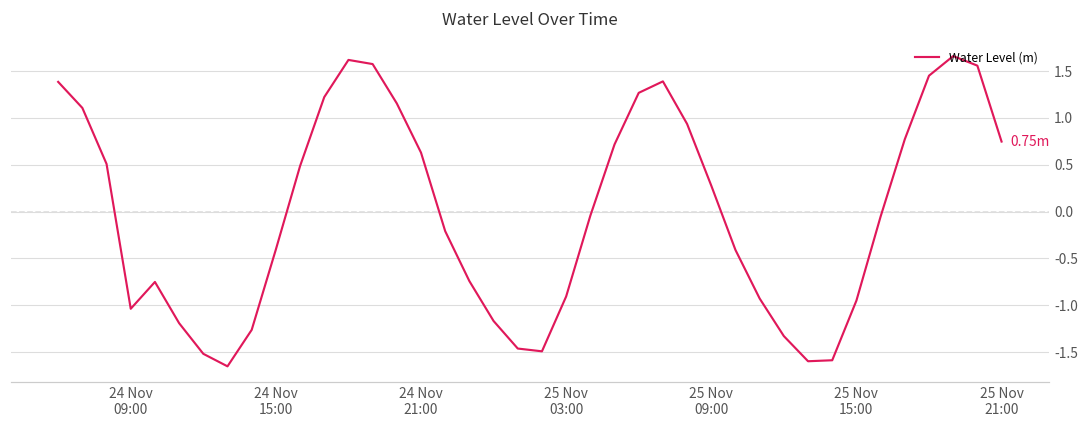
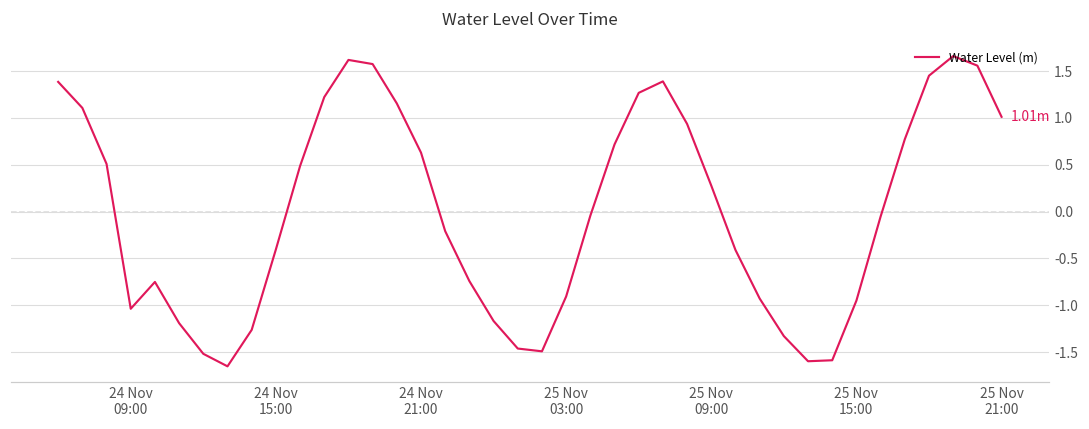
  {
-   "25 Nov 21:00": "0.75m"
+   "25 Nov 21:00": "1.01m"
  }
